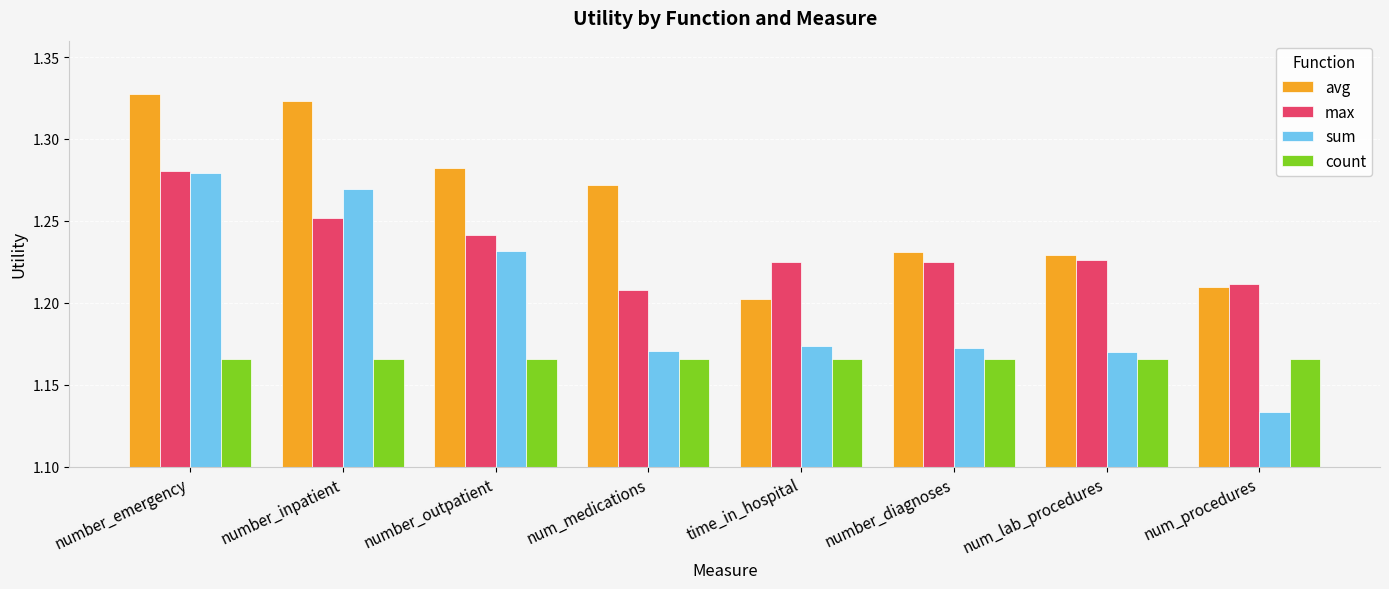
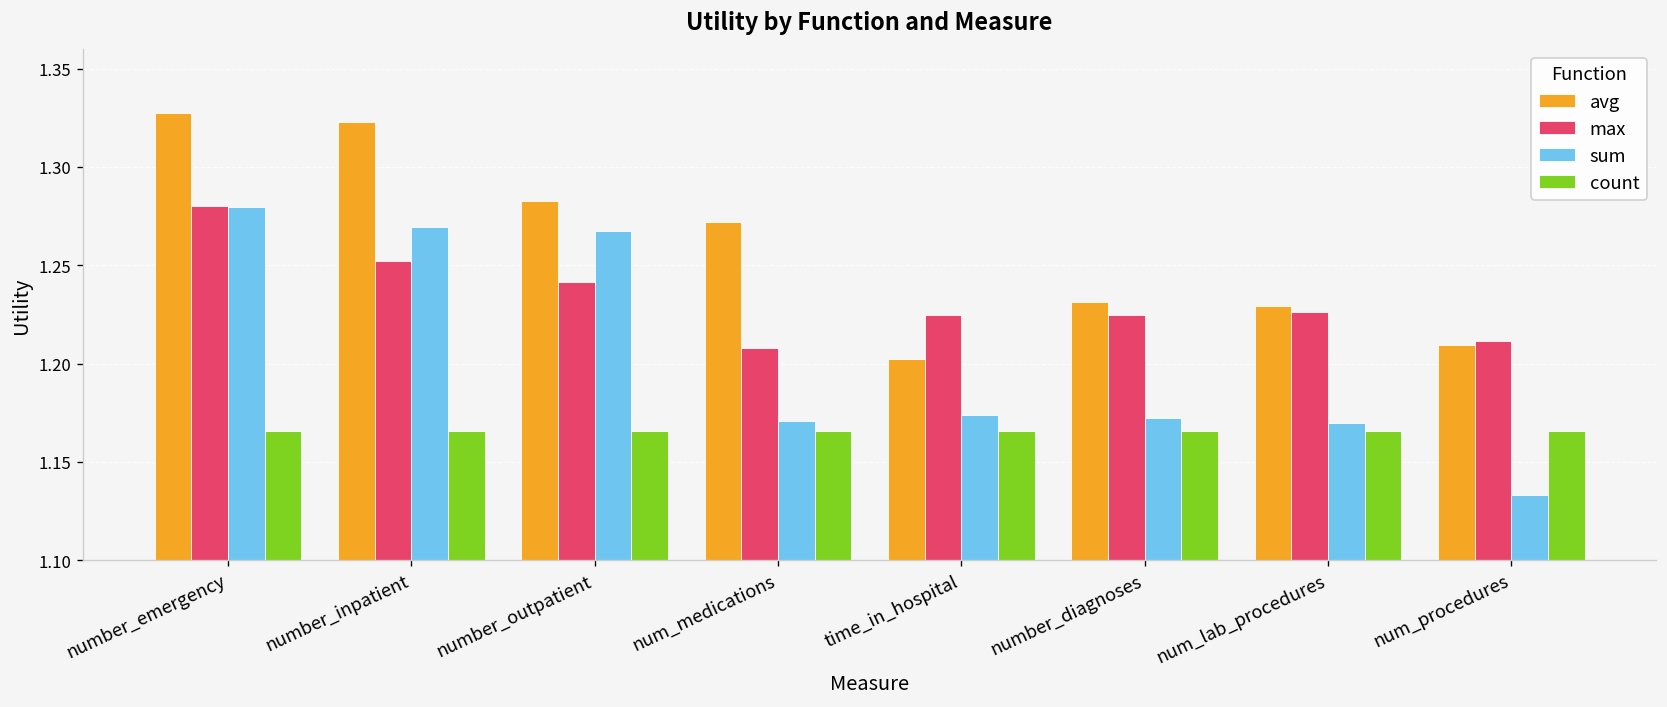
  {
    "avg": {
      "number_emergency": 1.327,
      "number_inpatient": 1.323,
      "number_outpatient": 1.283,
      "num_medications": 1.272,
      "time_in_hospital": 1.202,
      "number_diagnoses": 1.231,
      "num_lab_procedures": 1.229,
      "num_procedures": 1.209
    },
    "max": {
      "number_emergency": 1.280,
      "number_inpatient": 1.252,
      "number_outpatient": 1.242,
      "num_medications": 1.208,
      "time_in_hospital": 1.225,
      "number_diagnoses": 1.225,
      "num_lab_procedures": 1.226,
      "num_procedures": 1.211
    },
    "sum": {
      "number_emergency": 1.280,
      "number_inpatient": 1.270,
-     "number_outpatient": 1.232,
+     "number_outpatient": 1.267,
      "num_medications": 1.171,
      "time_in_hospital": 1.174,
      "number_diagnoses": 1.172,
      "num_lab_procedures": 1.170,
      "num_procedures": 1.133
    },
    "count": {
      "number_emergency": 1.166,
      "number_inpatient": 1.166,
      "number_outpatient": 1.166,
      "num_medications": 1.166,
      "time_in_hospital": 1.166,
      "number_diagnoses": 1.166,
      "num_lab_procedures": 1.166,
      "num_procedures": 1.166
    }
  }
